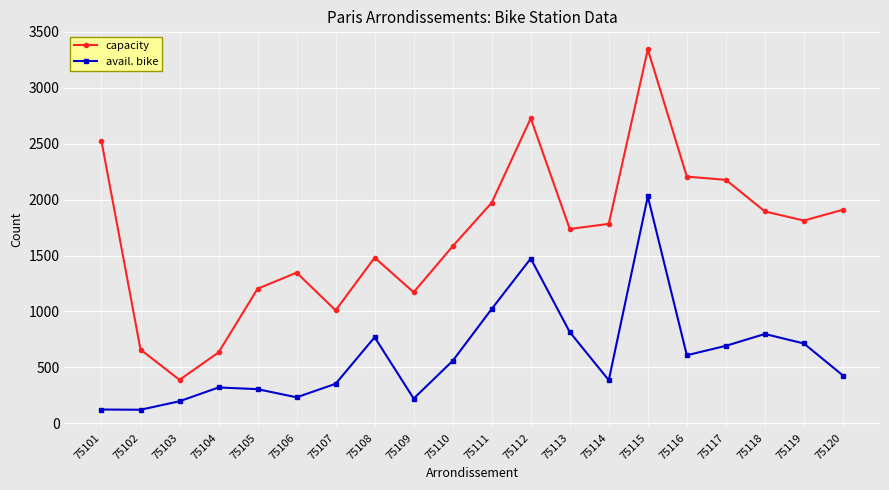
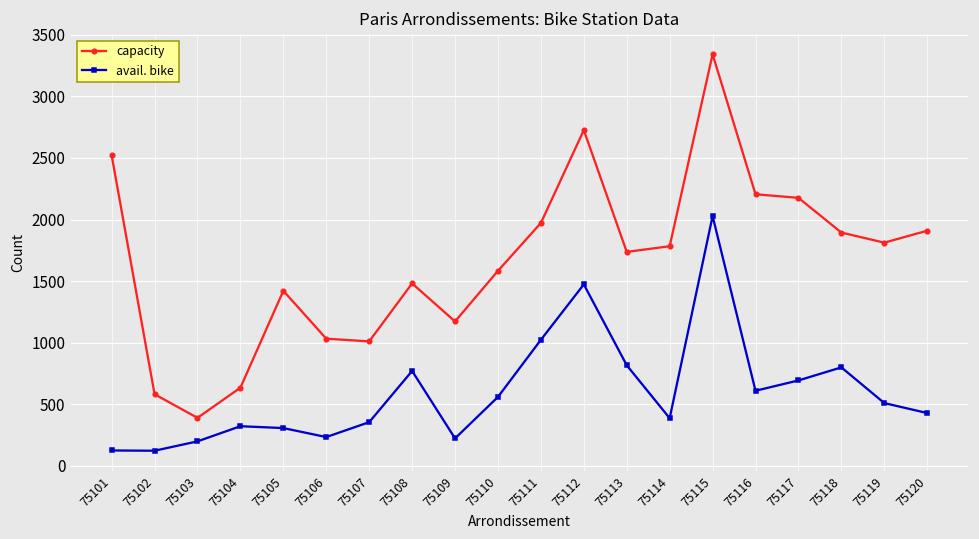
  {
    "capacity": {
      "75101": 2520,
-     "75102": 660,
+     "75102": 580,
      "75103": 390,
      "75104": 630,
-     "75105": 1200,
-     "75106": 1350,
+     "75105": 1420,
+     "75106": 1030,
      "75107": 1010,
      "75108": 1480,
      "75109": 1170,
      "75110": 1580,
      "75111": 1970,
      "75112": 2730,
      "75113": 1740,
      "75114": 1780,
      "75115": 3340,
      "75116": 2210,
      "75117": 2180,
      "75118": 1890,
      "75119": 1810,
      "75120": 1910
    },
    "avail. bike": {
      "75101": 120,
      "75102": 120,
      "75103": 200,
      "75104": 320,
      "75105": 310,
      "75106": 230,
      "75107": 350,
      "75108": 770,
      "75109": 220,
      "75110": 560,
      "75111": 1020,
      "75112": 1470,
      "75113": 820,
      "75114": 390,
      "75115": 2030,
      "75116": 610,
      "75117": 690,
      "75118": 800,
-     "75119": 710,
+     "75119": 510,
      "75120": 430
    }
  }
